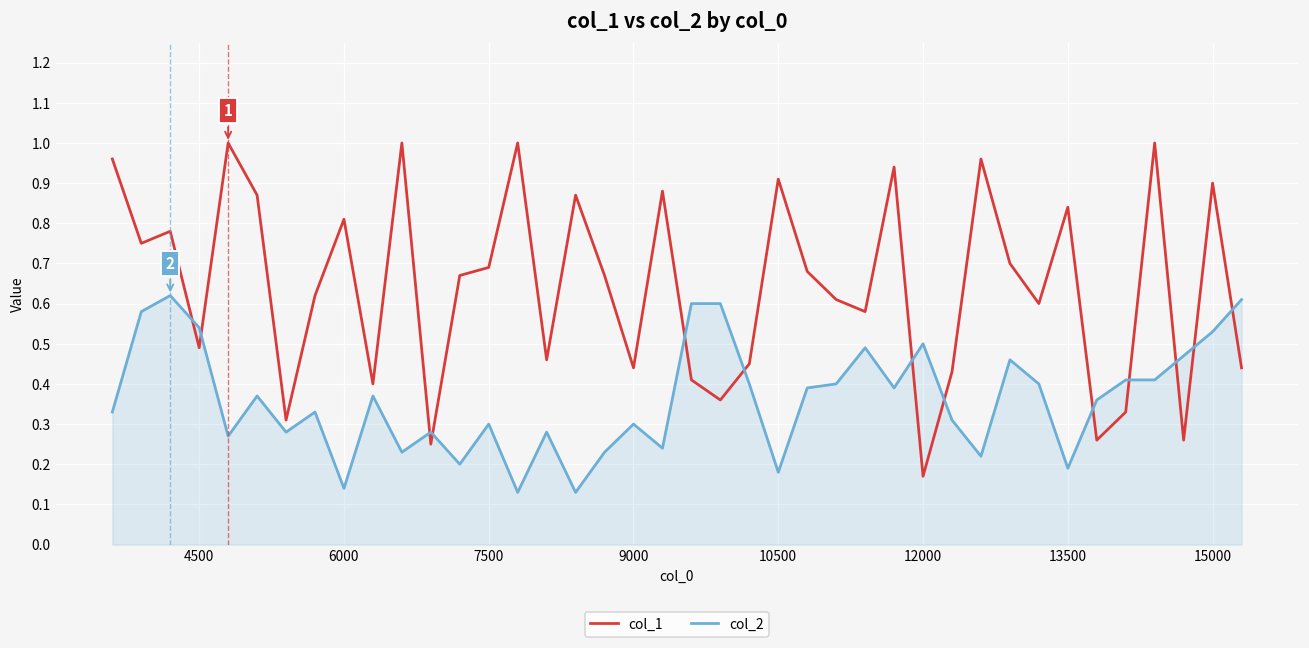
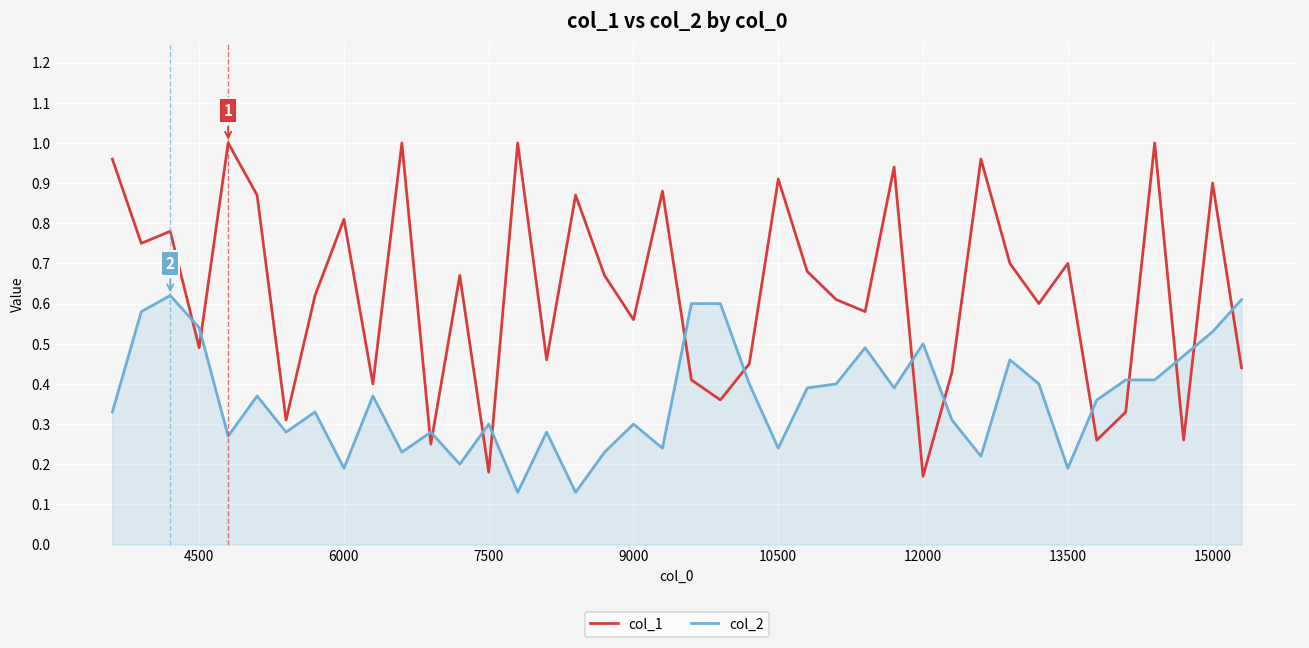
  {
    "col_1": {
      "4500": 0.49,
      "6000": 0.81,
-     "7500": 0.69,
-     "9000": 0.44,
+     "7500": 0.18,
+     "9000": 0.56,
      "10500": 0.91,
      "12000": 0.17,
-     "13500": 0.84,
+     "13500": 0.70,
      "15000": 0.90
    },
    "col_2": {
      "4500": 0.54,
-     "6000": 0.14,
+     "6000": 0.19,
      "7500": 0.30,
      "9000": 0.30,
-     "10500": 0.18,
+     "10500": 0.24,
      "12000": 0.50,
      "13500": 0.19,
      "15000": 0.53
    }
  }
